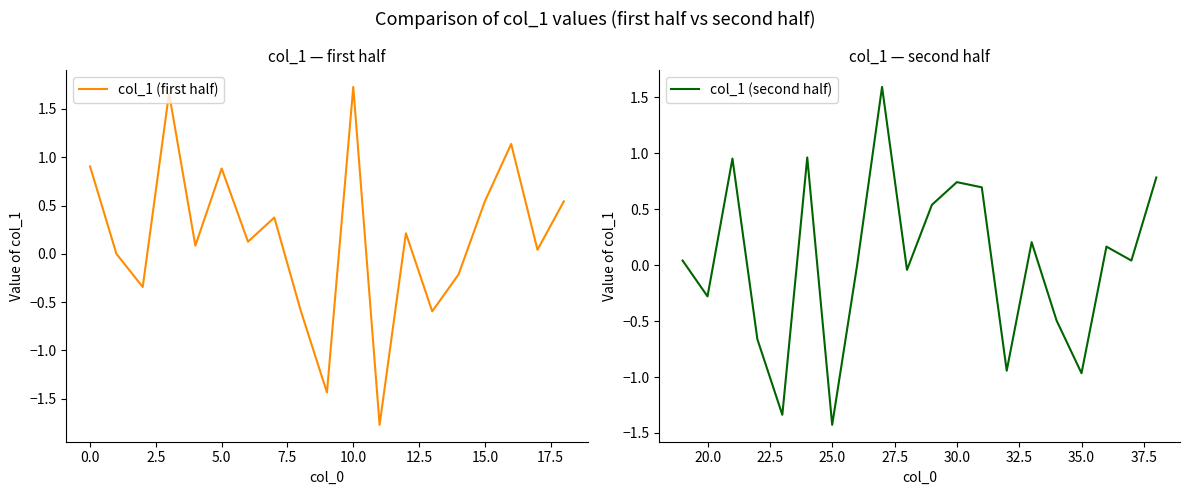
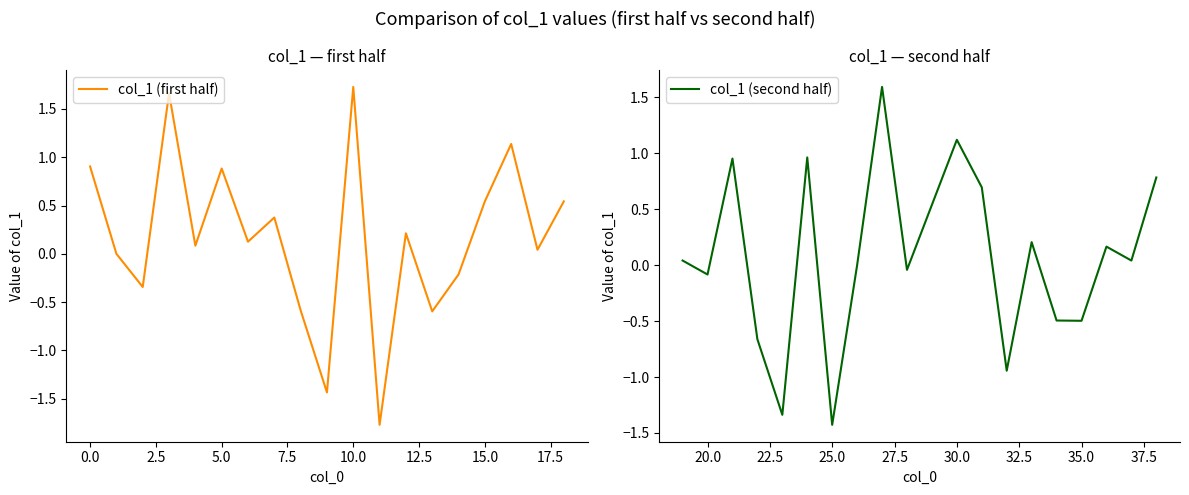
  {
    "col_1 — first half": {
      "0.0": 0.9,
      "5.0": 0.9,
      "10.0": 1.7,
      "15.0": 0.5
    },
    "col_1 — second half": {
-     "20.0": -0.28,
+     "20.0": -0.08,
      "25.0": -1.43,
-     "30.0": 0.74,
-     "35.0": -0.97
+     "30.0": 1.12,
+     "35.0": -0.50
    }
  }
